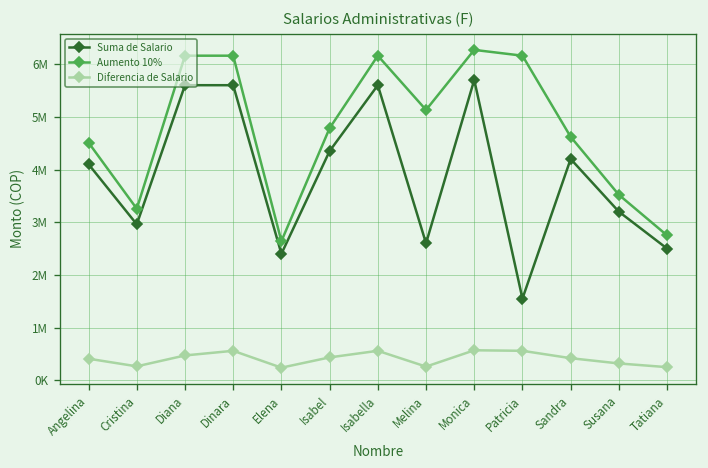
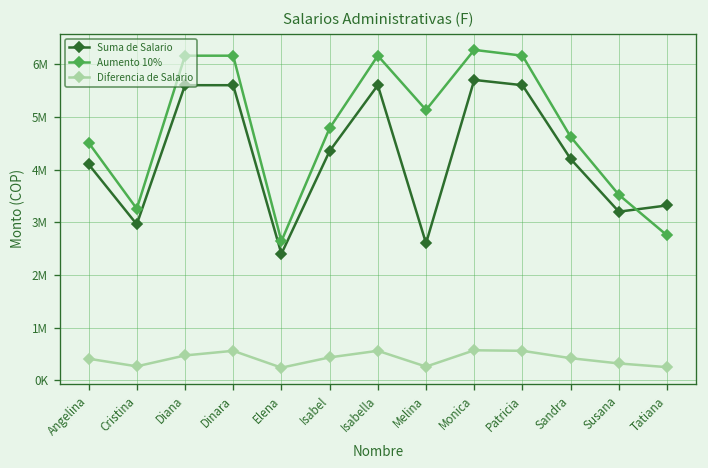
  {
    "Suma de Salario": {
      "Angelina": 4100000,
      "Cristina": 3000000,
      "Dinara": 5600000,
      "Elena": 2400000,
      "Isabel": 4400000,
      "Isabella": 5600000,
      "Melina": 2600000,
      "Monica": 5700000,
-     "Patricia": 1600000,
+     "Patricia": 5600000,
      "Sandra": 4200000,
      "Susana": 3200000,
-     "Tatiana": 2500000
+     "Tatiana": 3300000
    },
    "Aumento 10%": {
      "Angelina": 4500000,
      "Cristina": 3300000,
      "Dinara": 6200000,
      "Elena": 2600000,
      "Isabel": 4800000,
      "Isabella": 6200000,
      "Melina": 5100000,
      "Monica": 6300000,
      "Patricia": 6200000,
      "Sandra": 4600000,
      "Susana": 3500000,
      "Tatiana": 2800000
    },
    "Diferencia de Salario": {
      "Angelina": 400000,
      "Cristina": 300000,
      "Diana": 500000,
      "Dinara": 600000,
      "Elena": 200000,
      "Isabel": 400000,
      "Isabella": 600000,
      "Melina": 300000,
      "Monica": 600000,
      "Patricia": 600000,
      "Sandra": 400000,
      "Susana": 300000,
      "Tatiana": 300000
    }
  }
